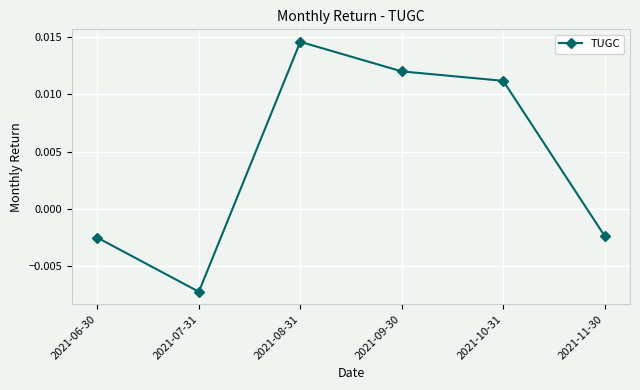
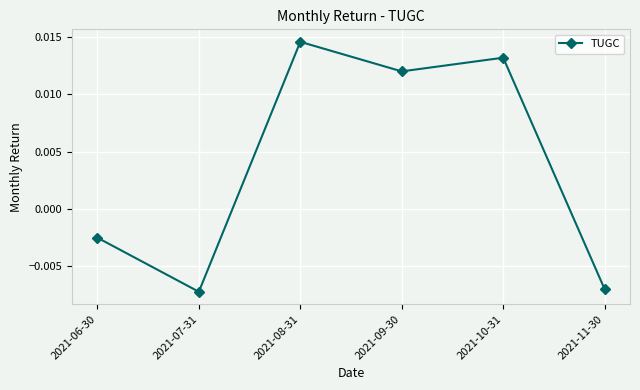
  {
    "2021-06-30": -0.0025,
    "2021-07-31": -0.0072,
    "2021-08-31": 0.0146,
    "2021-09-30": 0.0120,
-   "2021-10-31": 0.0112,
-   "2021-11-30": -0.0024
+   "2021-10-31": 0.0132,
+   "2021-11-30": -0.0070
  }
